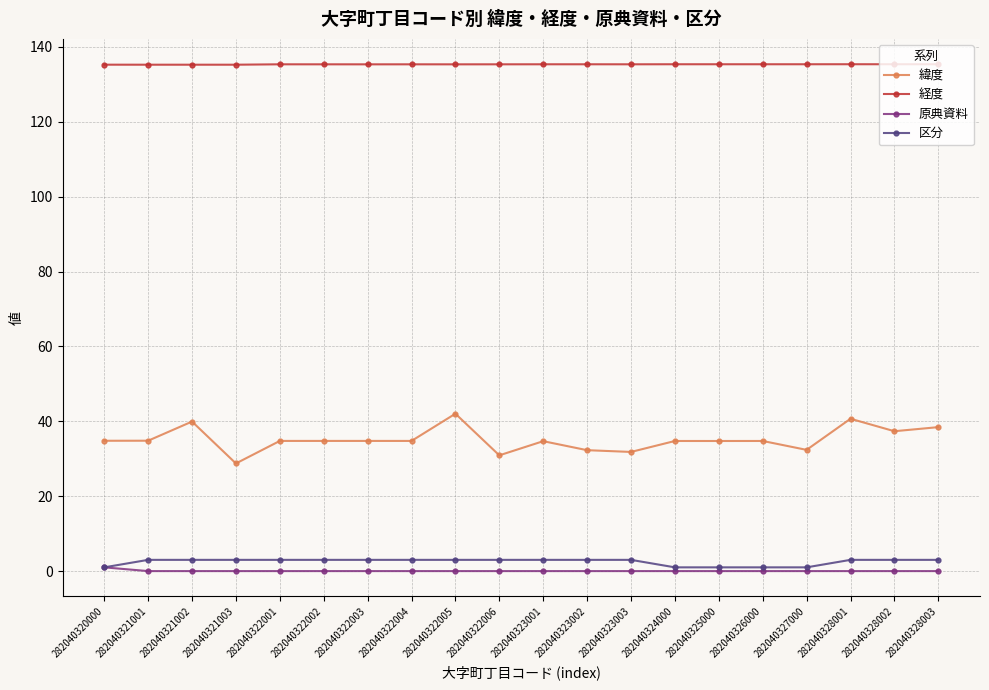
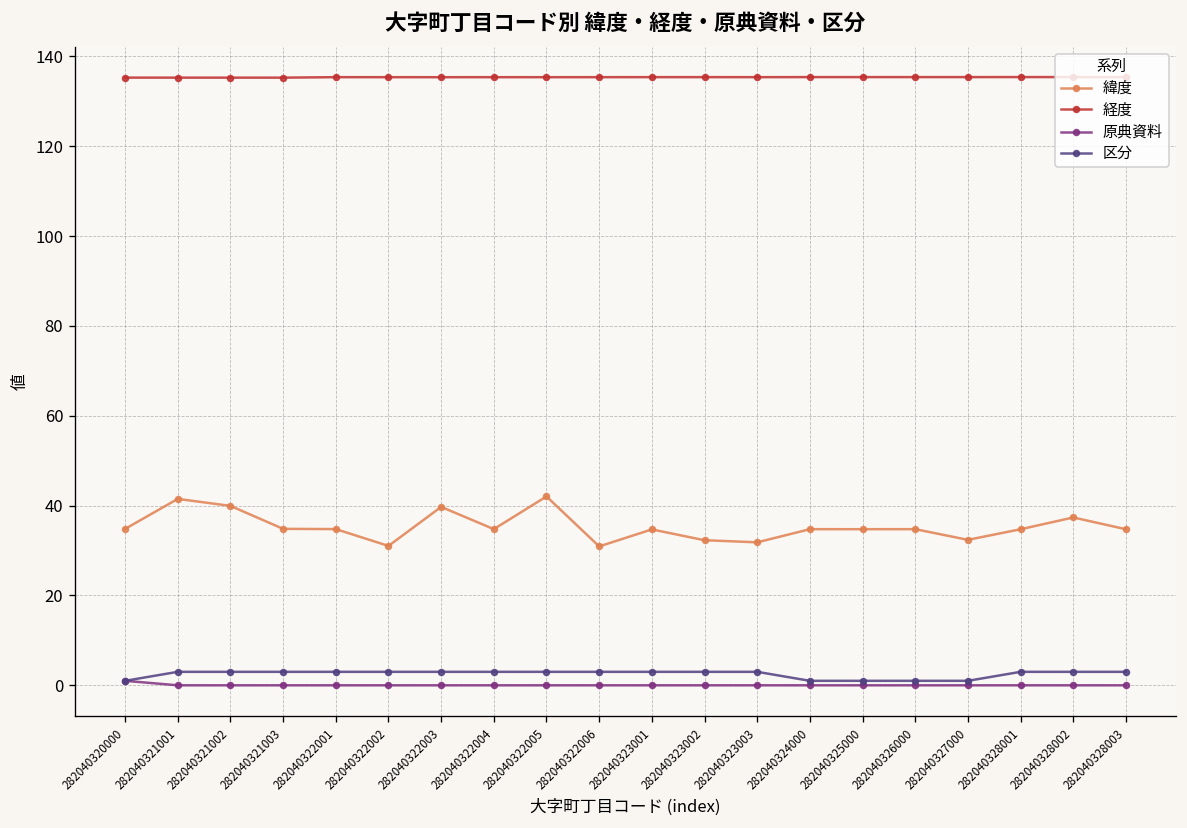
  {
    "緯度": {
      "282040320000": 35,
-     "282040321001": 35,
+     "282040321001": 41,
      "282040321002": 40,
-     "282040321003": 29,
+     "282040321003": 35,
      "282040322001": 35,
-     "282040322002": 35,
-     "282040322003": 35,
+     "282040322002": 31,
+     "282040322003": 40,
      "282040322004": 35,
      "282040322005": 42,
      "282040322006": 31,
      "282040323001": 35,
      "282040323002": 32,
      "282040323003": 32,
      "282040324000": 35,
      "282040325000": 35,
      "282040326000": 35,
      "282040327000": 32,
-     "282040328001": 41,
+     "282040328001": 35,
      "282040328002": 37,
-     "282040328003": 38
+     "282040328003": 35
    },
    "経度": {
      "282040320000": 135,
      "282040321001": 135,
      "282040321002": 135,
      "282040321003": 135,
      "282040322001": 135,
      "282040322002": 135,
      "282040322003": 135,
      "282040322004": 135,
      "282040322005": 135,
      "282040322006": 135,
      "282040323001": 135,
      "282040323002": 135,
      "282040323003": 135,
      "282040324000": 135,
      "282040325000": 135,
      "282040326000": 135,
      "282040327000": 135,
      "282040328001": 135
    }
  }
